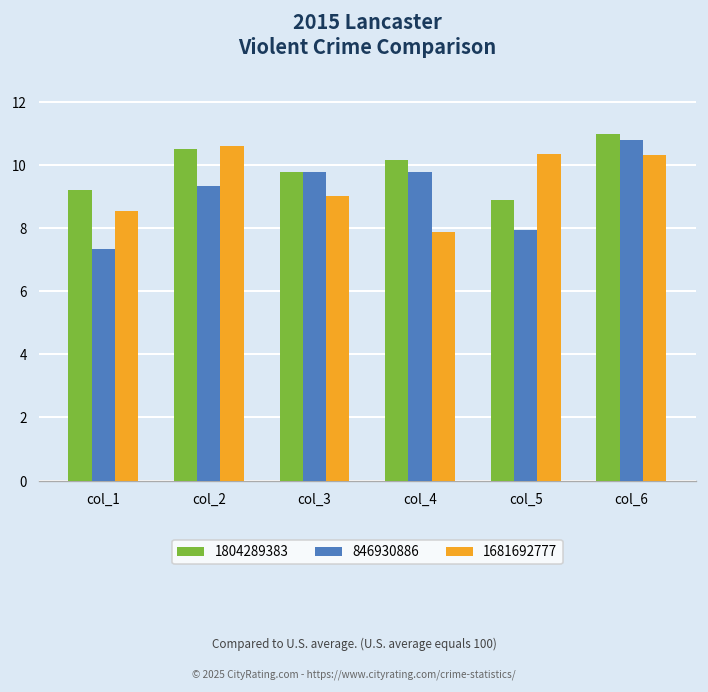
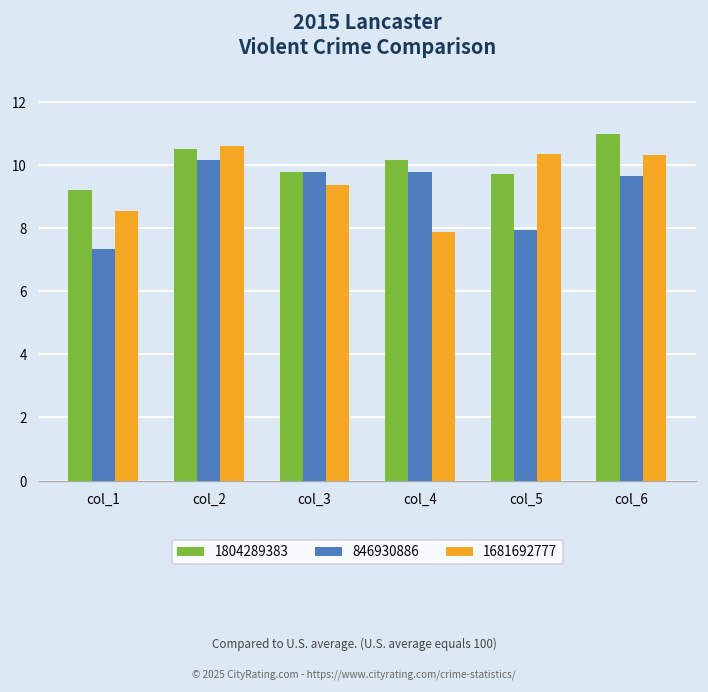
  {
    "1804289383": {
      "col_1": 9.2,
      "col_2": 10.5,
      "col_3": 9.8,
      "col_4": 10.1,
-     "col_5": 8.9,
+     "col_5": 9.7,
      "col_6": 11.0
    },
    "846930886": {
      "col_1": 7.3,
-     "col_2": 9.3,
+     "col_2": 10.2,
      "col_3": 9.8,
      "col_4": 9.8,
      "col_5": 7.9,
-     "col_6": 10.8
+     "col_6": 9.6
    },
    "1681692777": {
      "col_1": 8.5,
      "col_2": 10.6,
-     "col_3": 9.0,
+     "col_3": 9.4,
      "col_4": 7.9,
      "col_5": 10.4,
      "col_6": 10.3
    }
  }
